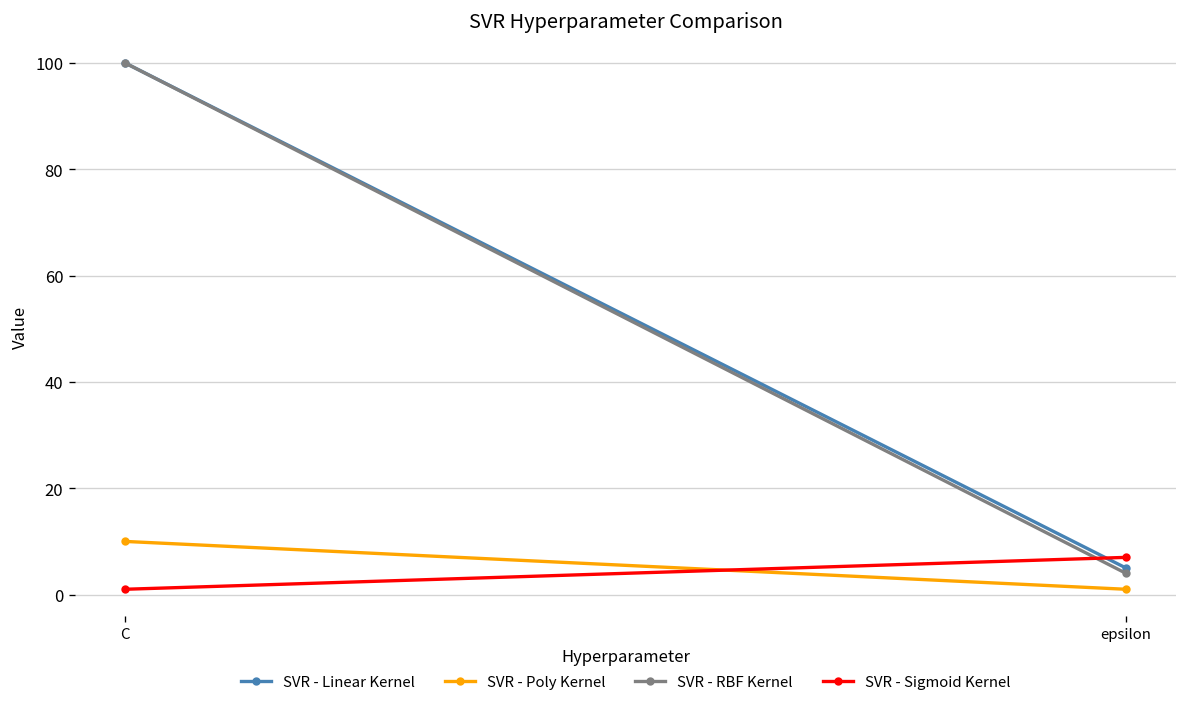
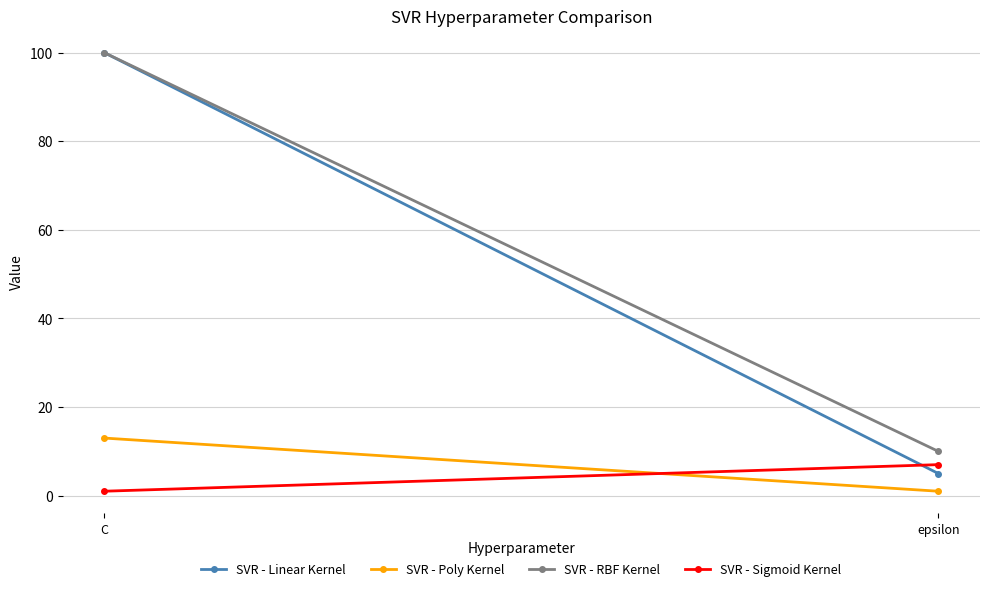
  {
    "SVR - Linear Kernel": {
      "epsilon": 5
    },
    "SVR - Poly Kernel": {
-     "C": 10,
+     "C": 13,
      "epsilon": 1
    },
    "SVR - RBF Kernel": {
-     "epsilon": 4
+     "epsilon": 10
    },
    "SVR - Sigmoid Kernel": {
      "C": 1,
      "epsilon": 7
    }
  }
